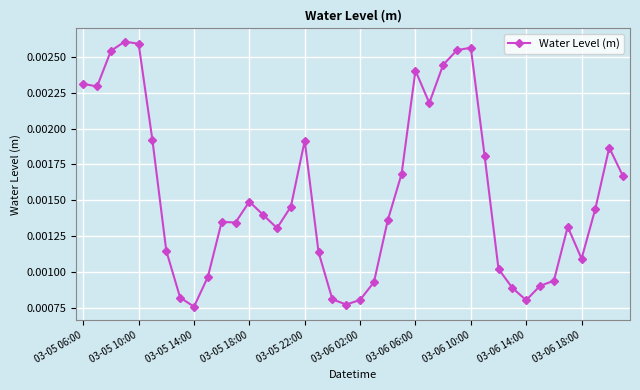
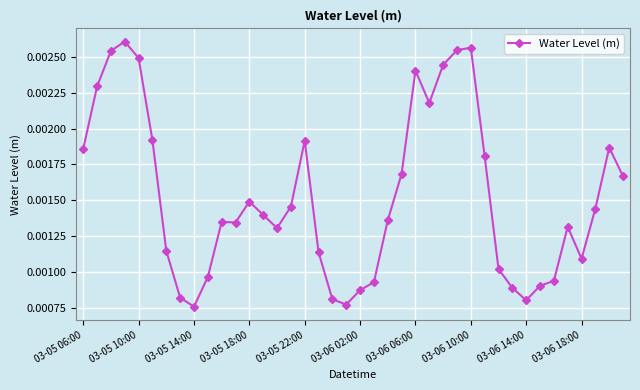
  {
-   "03-05 06:00": 0.00231,
-   "03-05 10:00": 0.00259,
+   "03-05 06:00": 0.00186,
+   "03-05 10:00": 0.00249,
    "03-05 14:00": 0.00076,
    "03-05 18:00": 0.00149,
    "03-05 22:00": 0.00192,
-   "03-06 02:00": 0.00081,
+   "03-06 02:00": 0.00087,
    "03-06 06:00": 0.00240,
    "03-06 10:00": 0.00256,
    "03-06 14:00": 0.00080,
    "03-06 18:00": 0.00109
  }
